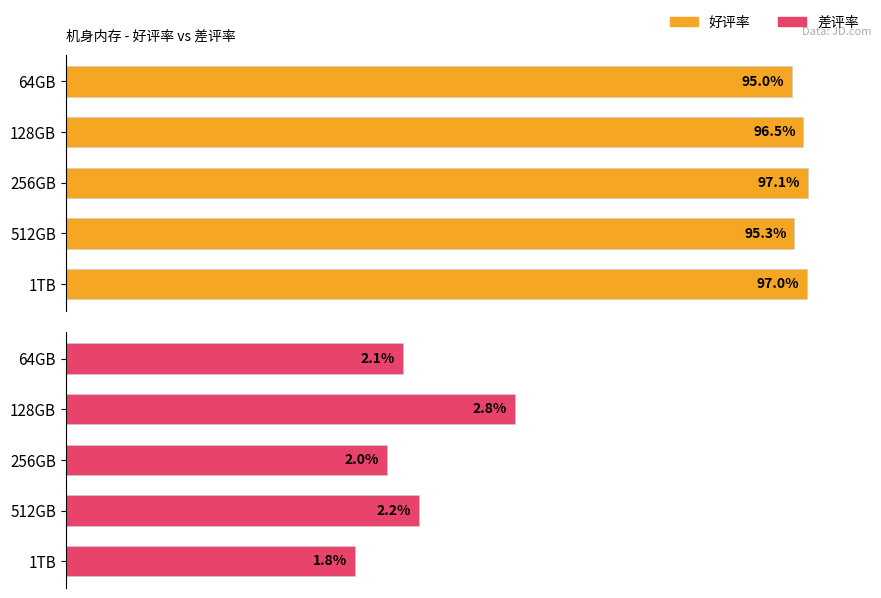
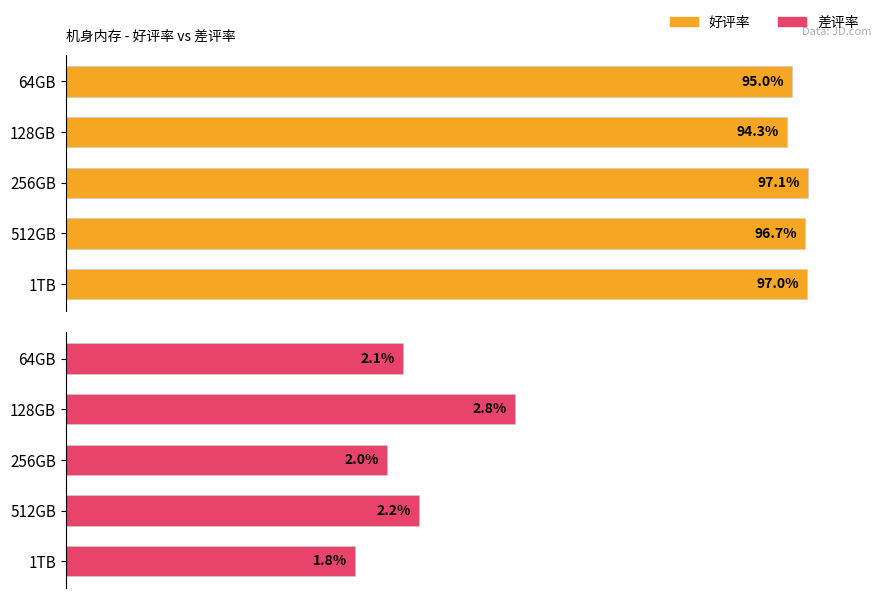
  {
    "机身内存 - 好评率 vs 差评率": {
      "64GB": "95.0%",
-     "128GB": "96.5%",
+     "128GB": "94.3%",
      "256GB": "97.1%",
-     "512GB": "95.3%",
+     "512GB": "96.7%",
      "1TB": "97.0%"
    }
  }
